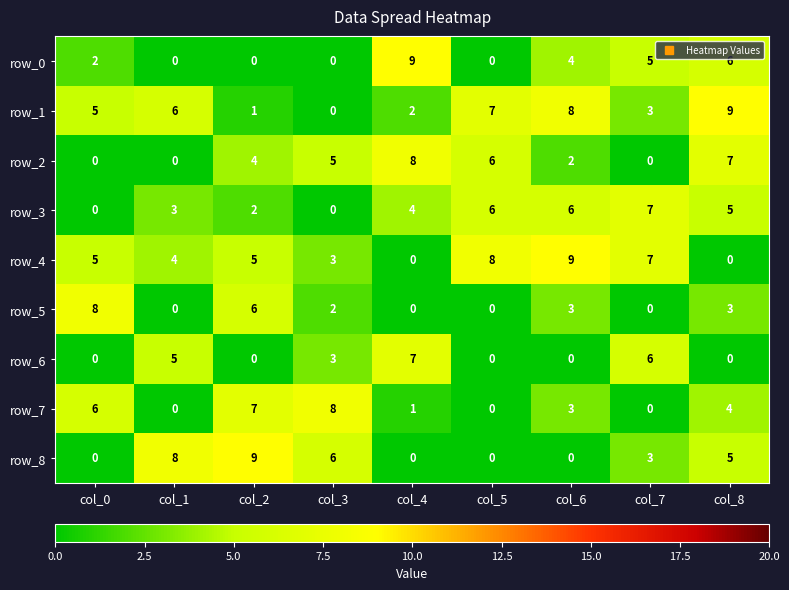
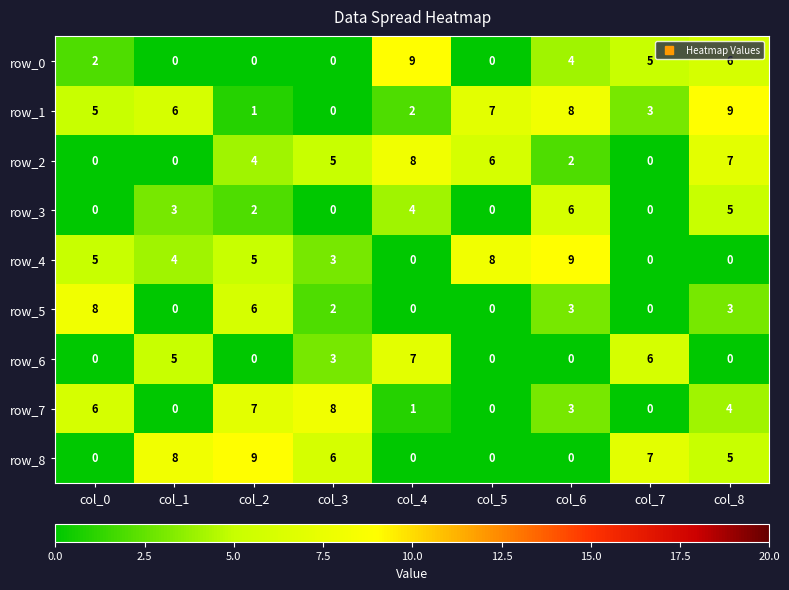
  {
    "row_0": {
      "col_0": 2,
      "col_1": 0,
      "col_2": 0,
      "col_3": 0,
      "col_4": 9,
      "col_5": 0,
      "col_6": 4,
      "col_7": 5
    },
    "row_1": {
      "col_0": 5,
      "col_1": 6,
      "col_2": 1,
      "col_3": 0,
      "col_4": 2,
      "col_5": 7,
      "col_6": 8,
      "col_7": 3,
      "col_8": 9
    },
    "row_2": {
      "col_0": 0,
      "col_1": 0,
      "col_2": 4,
      "col_3": 5,
      "col_4": 8,
      "col_5": 6,
      "col_6": 2,
      "col_7": 0,
      "col_8": 7
    },
    "row_3": {
      "col_0": 0,
      "col_1": 3,
      "col_2": 2,
      "col_3": 0,
      "col_4": 4,
-     "col_5": 6,
+     "col_5": 0,
      "col_6": 6,
-     "col_7": 7,
+     "col_7": 0,
      "col_8": 5
    },
    "row_4": {
      "col_0": 5,
      "col_1": 4,
      "col_2": 5,
      "col_3": 3,
      "col_4": 0,
      "col_5": 8,
      "col_6": 9,
-     "col_7": 7,
+     "col_7": 0,
      "col_8": 0
    },
    "row_5": {
      "col_0": 8,
      "col_1": 0,
      "col_2": 6,
      "col_3": 2,
      "col_4": 0,
      "col_5": 0,
      "col_6": 3,
      "col_7": 0,
      "col_8": 3
    },
    "row_6": {
      "col_0": 0,
      "col_1": 5,
      "col_2": 0,
      "col_3": 3,
      "col_4": 7,
      "col_5": 0,
      "col_6": 0,
      "col_7": 6,
      "col_8": 0
    },
    "row_7": {
      "col_0": 6,
      "col_1": 0,
      "col_2": 7,
      "col_3": 8,
      "col_4": 1,
      "col_5": 0,
      "col_6": 3,
      "col_7": 0,
      "col_8": 4
    },
    "row_8": {
      "col_0": 0,
      "col_1": 8,
      "col_2": 9,
      "col_3": 6,
      "col_4": 0,
      "col_5": 0,
      "col_6": 0,
-     "col_7": 3,
+     "col_7": 7,
      "col_8": 5
    }
  }
